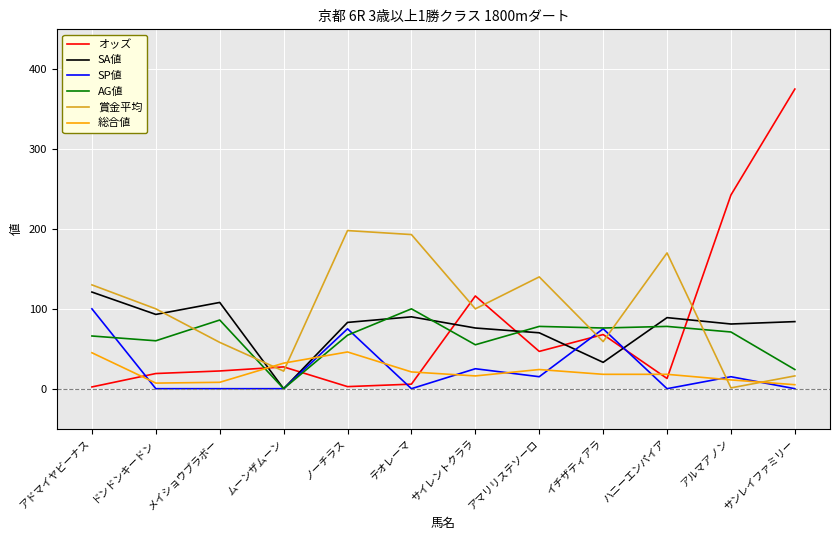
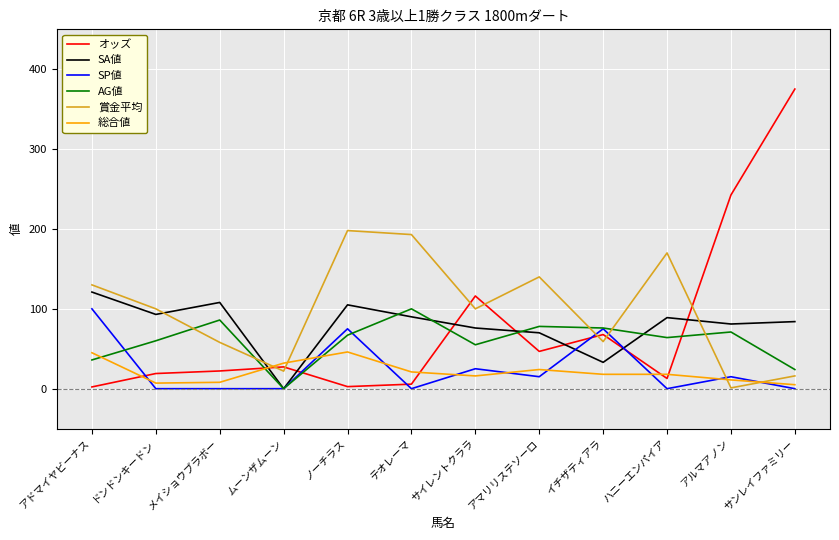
  {
    "オッズ": {
      "アドマイヤビーナス": 0,
      "ドンドンキードン": 20,
      "メイショウブラボー": 20,
      "ムーンザムーン": 30,
      "ノーチラス": 0,
      "テオレーマ": 10,
      "サイレントクララ": 120,
      "アマリリステソーロ": 50,
      "イチザティアラ": 70,
      "ハニーエンパイア": 10,
      "アルマアノン": 240,
      "サンレイファミリー": 380
    },
    "SA値": {
      "アドマイヤビーナス": 120,
      "ドンドンキードン": 90,
      "メイショウブラボー": 110,
-     "ノーチラス": 80,
+     "ノーチラス": 110,
      "テオレーマ": 90,
      "サイレントクララ": 80,
      "アマリリステソーロ": 70,
      "イチザティアラ": 30,
      "ハニーエンパイア": 90,
      "アルマアノン": 80,
      "サンレイファミリー": 80
    },
    "SP値": {
      "アドマイヤビーナス": 100,
      "ドンドンキードン": 0,
      "メイショウブラボー": 0,
      "ノーチラス": 80,
      "テオレーマ": 0,
      "サイレントクララ": 30,
      "アマリリステソーロ": 20,
      "ハニーエンパイア": 0,
      "アルマアノン": 20,
      "サンレイファミリー": 0
    },
    "AG値": {
-     "アドマイヤビーナス": 70,
+     "アドマイヤビーナス": 40,
      "ドンドンキードン": 60,
      "メイショウブラボー": 90,
      "ノーチラス": 70,
      "テオレーマ": 100,
      "サイレントクララ": 60,
      "アマリリステソーロ": 80,
-     "ハニーエンパイア": 80,
+     "ハニーエンパイア": 60,
      "アルマアノン": 70,
      "サンレイファミリー": 20
    }
  }
